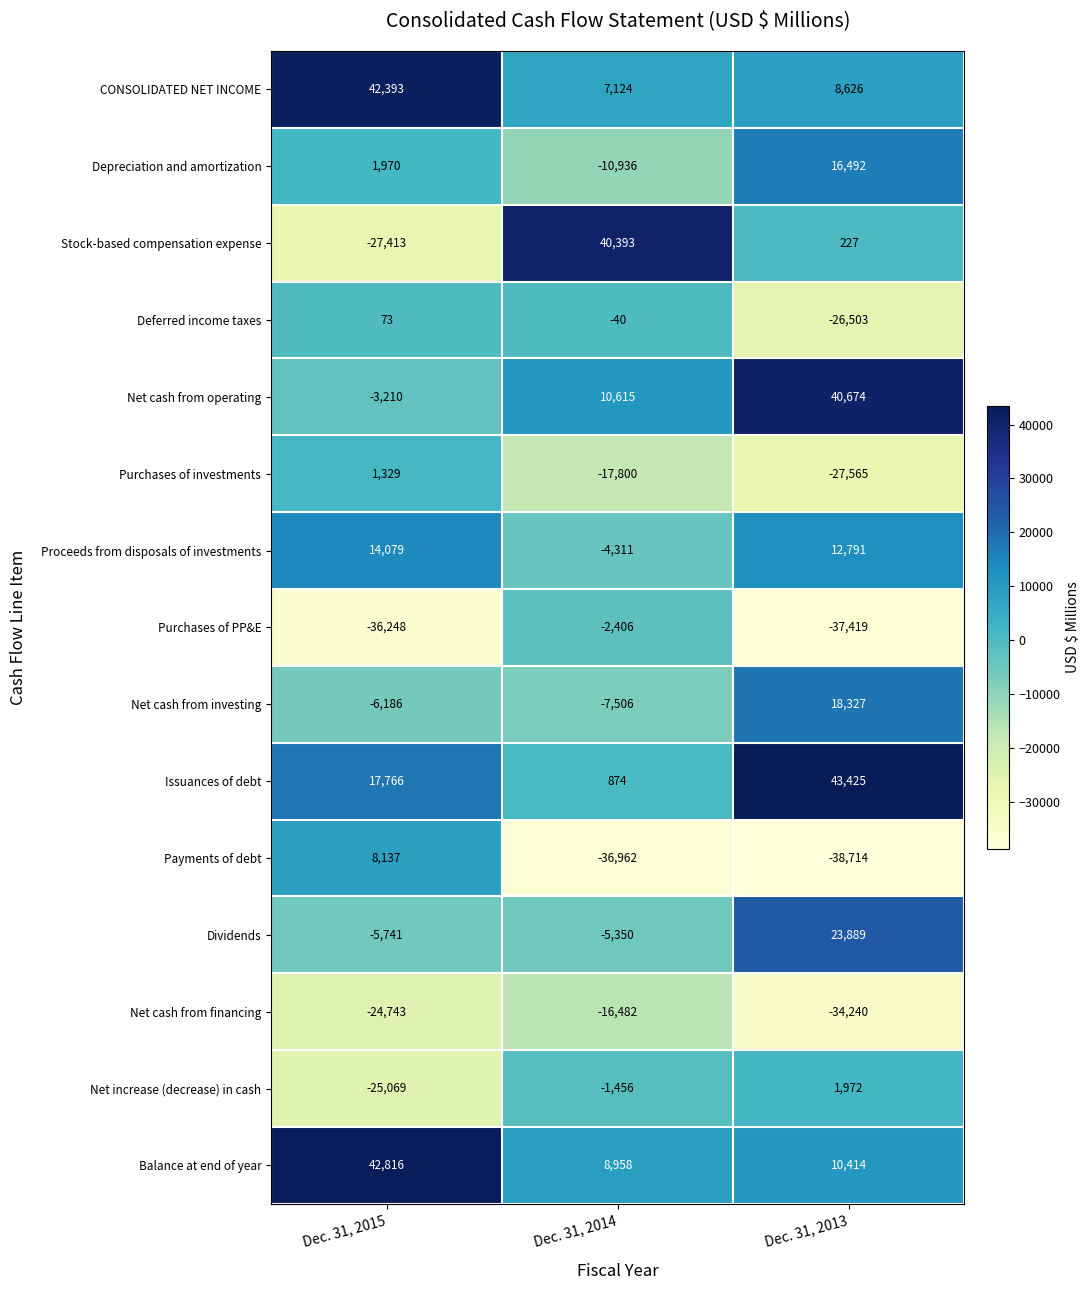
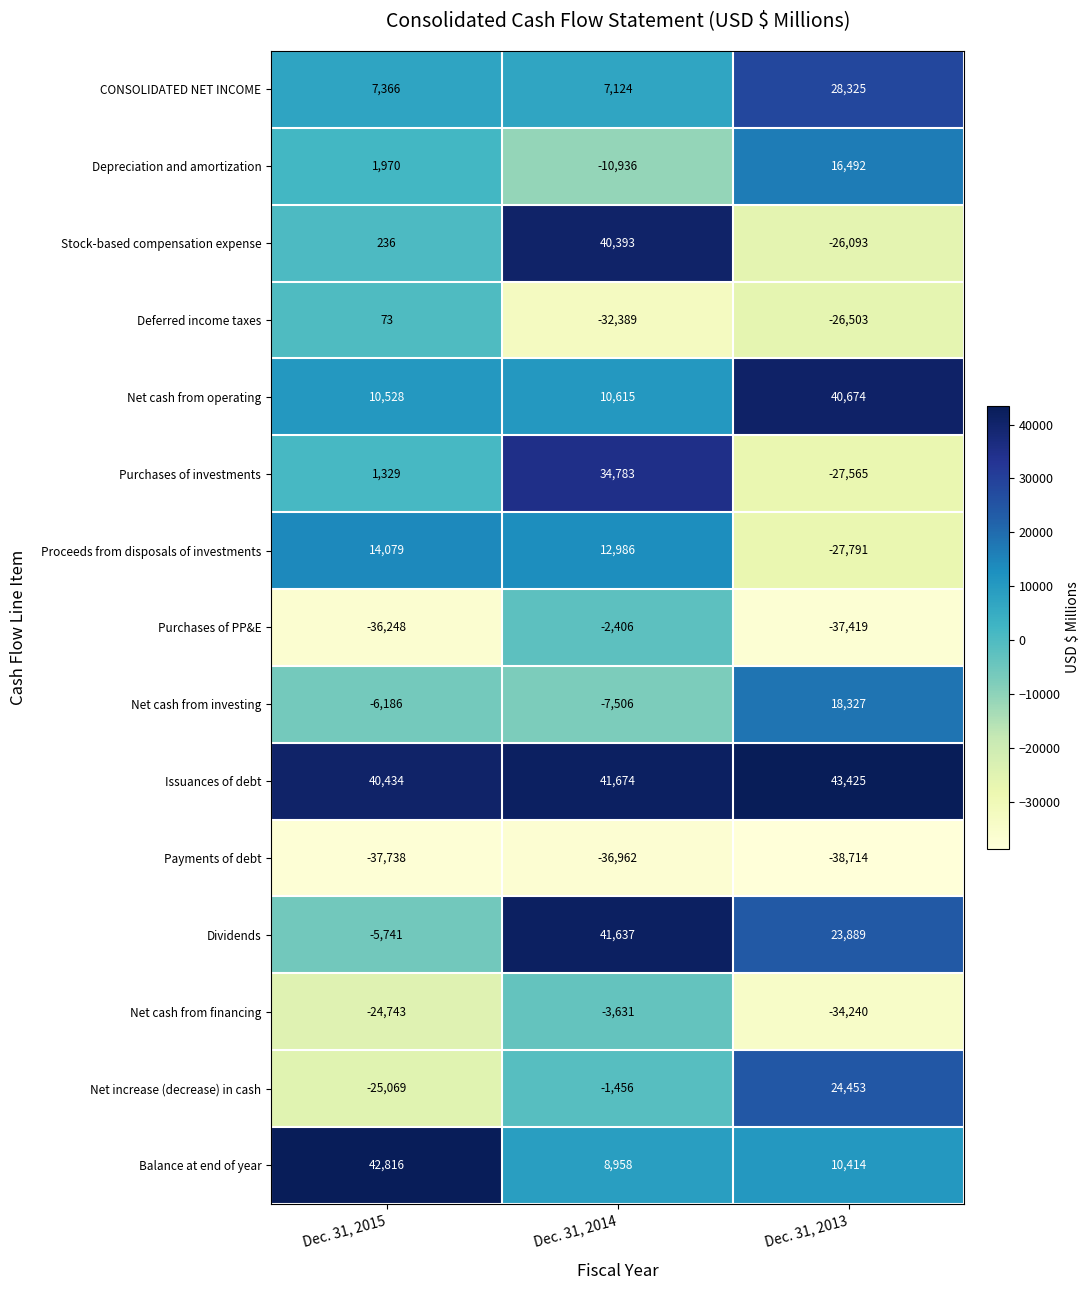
  {
    "CONSOLIDATED NET INCOME": {
-     "Dec. 31, 2015": "42,393",
+     "Dec. 31, 2015": "7,366",
      "Dec. 31, 2014": "7,124",
-     "Dec. 31, 2013": "8,626"
+     "Dec. 31, 2013": "28,325"
    },
    "Depreciation and amortization": {
      "Dec. 31, 2015": "1,970",
      "Dec. 31, 2014": "-10,936",
      "Dec. 31, 2013": "16,492"
    },
    "Stock-based compensation expense": {
-     "Dec. 31, 2015": "-27,413",
+     "Dec. 31, 2015": "236",
      "Dec. 31, 2014": "40,393",
-     "Dec. 31, 2013": "227"
+     "Dec. 31, 2013": "-26,093"
    },
    "Deferred income taxes": {
      "Dec. 31, 2015": "73",
-     "Dec. 31, 2014": "-40",
+     "Dec. 31, 2014": "-32,389",
      "Dec. 31, 2013": "-26,503"
    },
    "Net cash from operating": {
-     "Dec. 31, 2015": "-3,210",
+     "Dec. 31, 2015": "10,528",
      "Dec. 31, 2014": "10,615",
      "Dec. 31, 2013": "40,674"
    },
    "Purchases of investments": {
      "Dec. 31, 2015": "1,329",
-     "Dec. 31, 2014": "-17,800",
+     "Dec. 31, 2014": "34,783",
      "Dec. 31, 2013": "-27,565"
    },
    "Proceeds from disposals of investments": {
      "Dec. 31, 2015": "14,079",
-     "Dec. 31, 2014": "-4,311",
-     "Dec. 31, 2013": "12,791"
+     "Dec. 31, 2014": "12,986",
+     "Dec. 31, 2013": "-27,791"
    },
    "Purchases of PP&E": {
      "Dec. 31, 2015": "-36,248",
      "Dec. 31, 2014": "-2,406",
      "Dec. 31, 2013": "-37,419"
    },
    "Net cash from investing": {
      "Dec. 31, 2015": "-6,186",
      "Dec. 31, 2014": "-7,506",
      "Dec. 31, 2013": "18,327"
    },
    "Issuances of debt": {
-     "Dec. 31, 2015": "17,766",
-     "Dec. 31, 2014": "874",
+     "Dec. 31, 2015": "40,434",
+     "Dec. 31, 2014": "41,674",
      "Dec. 31, 2013": "43,425"
    },
    "Payments of debt": {
-     "Dec. 31, 2015": "8,137",
+     "Dec. 31, 2015": "-37,738",
      "Dec. 31, 2014": "-36,962",
      "Dec. 31, 2013": "-38,714"
    },
    "Dividends": {
      "Dec. 31, 2015": "-5,741",
-     "Dec. 31, 2014": "-5,350",
+     "Dec. 31, 2014": "41,637",
      "Dec. 31, 2013": "23,889"
    },
    "Net cash from financing": {
      "Dec. 31, 2015": "-24,743",
-     "Dec. 31, 2014": "-16,482",
+     "Dec. 31, 2014": "-3,631",
      "Dec. 31, 2013": "-34,240"
    },
    "Net increase (decrease) in cash": {
      "Dec. 31, 2015": "-25,069",
      "Dec. 31, 2014": "-1,456",
-     "Dec. 31, 2013": "1,972"
+     "Dec. 31, 2013": "24,453"
    },
    "Balance at end of year": {
      "Dec. 31, 2015": "42,816",
      "Dec. 31, 2014": "8,958",
      "Dec. 31, 2013": "10,414"
    }
  }
